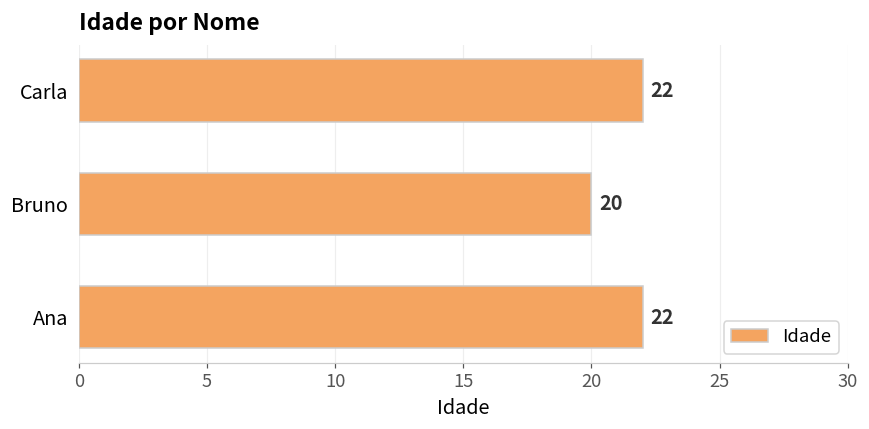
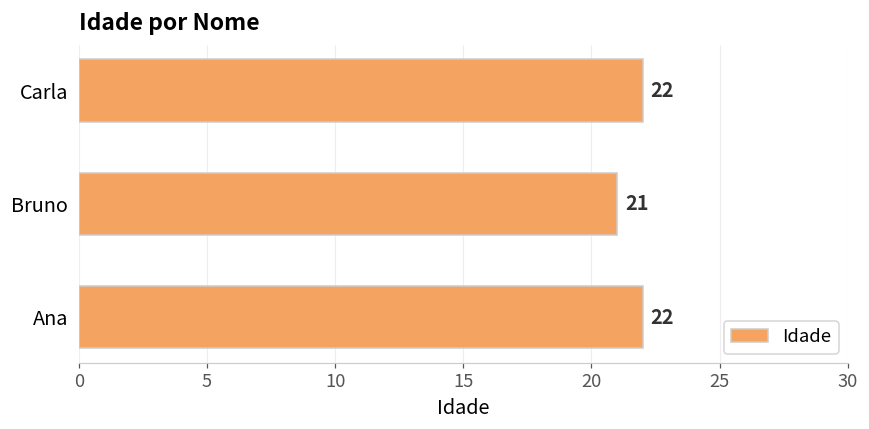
  {
    "Carla": 22,
-   "Bruno": 20,
+   "Bruno": 21,
    "Ana": 22
  }
